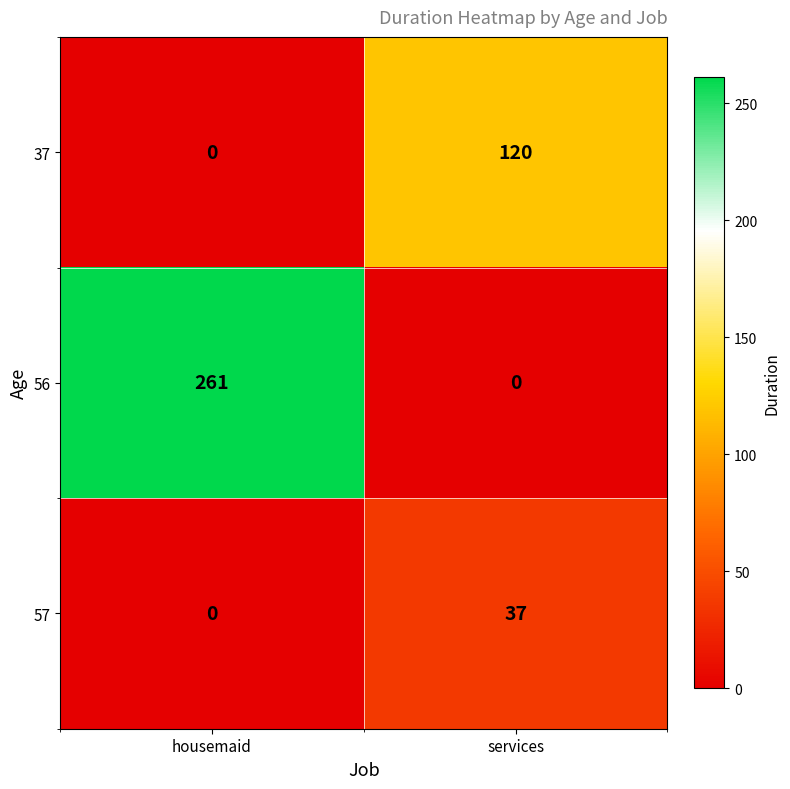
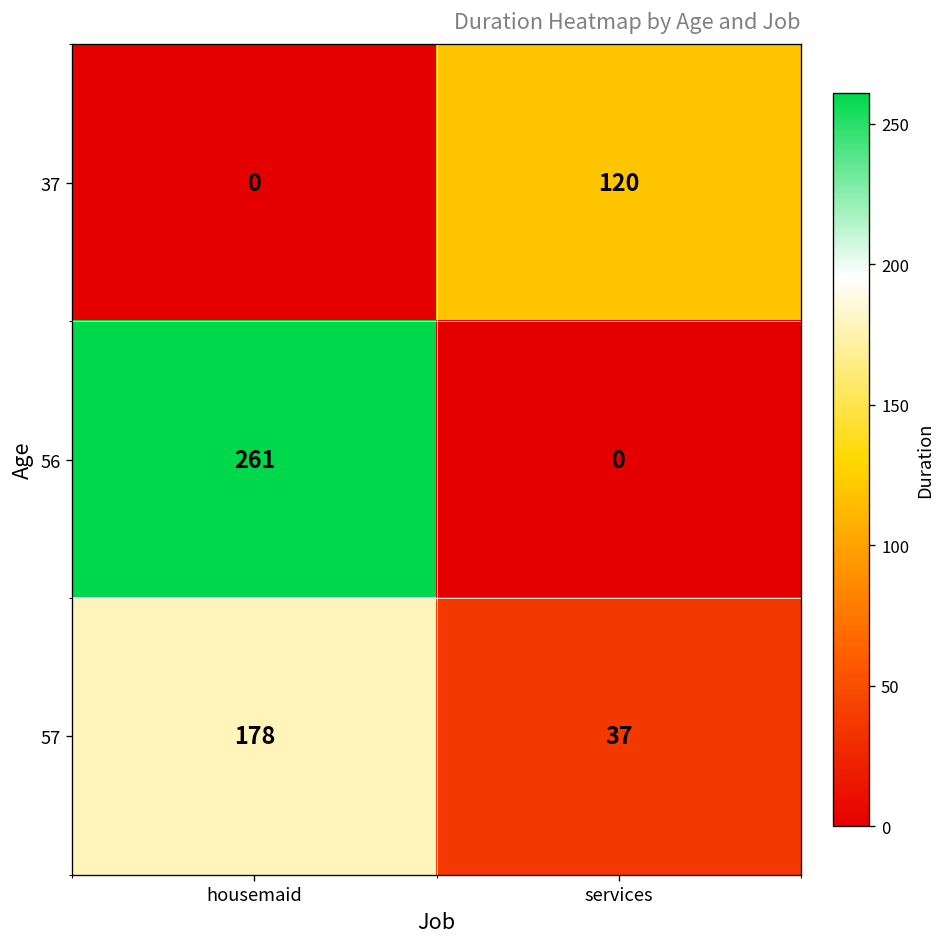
  {
    "37": {
      "housemaid": 0,
      "services": 120
    },
    "56": {
      "housemaid": 261,
      "services": 0
    },
    "57": {
-     "housemaid": 0,
+     "housemaid": 178,
      "services": 37
    }
  }
